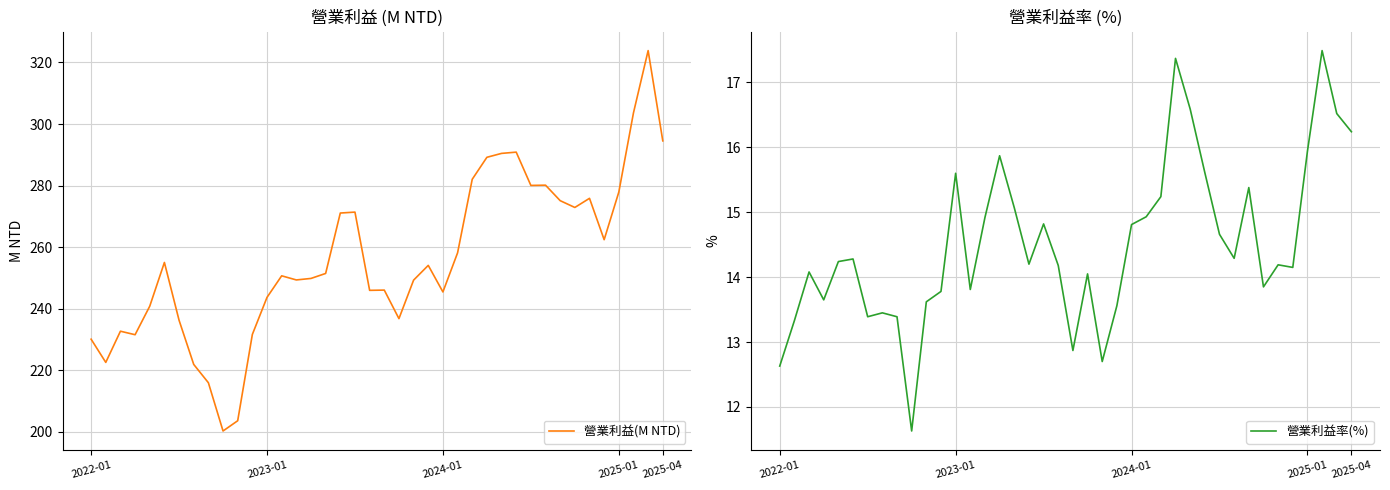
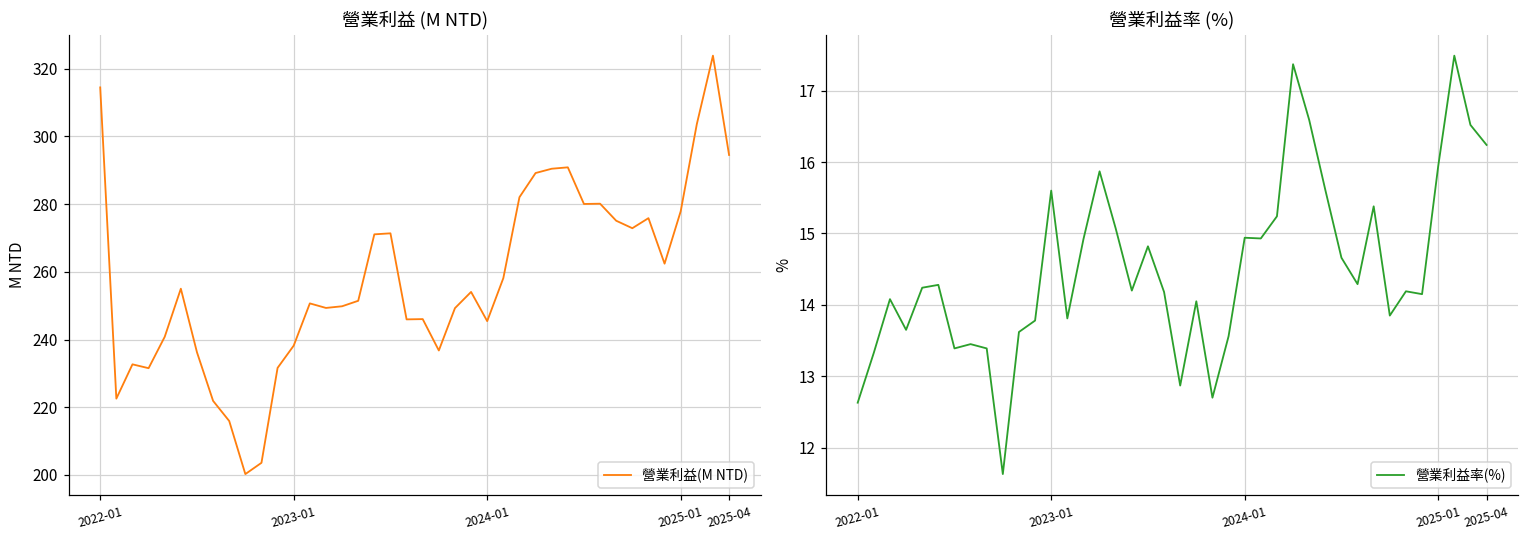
  {
    "營業利益 (M NTD)": {
-     "2022-01": 230,
-     "2023-01": 244,
+     "2022-01": 314,
+     "2023-01": 238,
      "2024-01": 245,
      "2025-01": 278,
      "2025-04": 295
    },
    "營業利益率 (%)": {
      "2022-01": 12.6,
      "2023-01": 15.6,
-     "2024-01": 14.8,
+     "2024-01": 14.9,
      "2025-01": 15.9,
      "2025-04": 16.2
    }
  }
